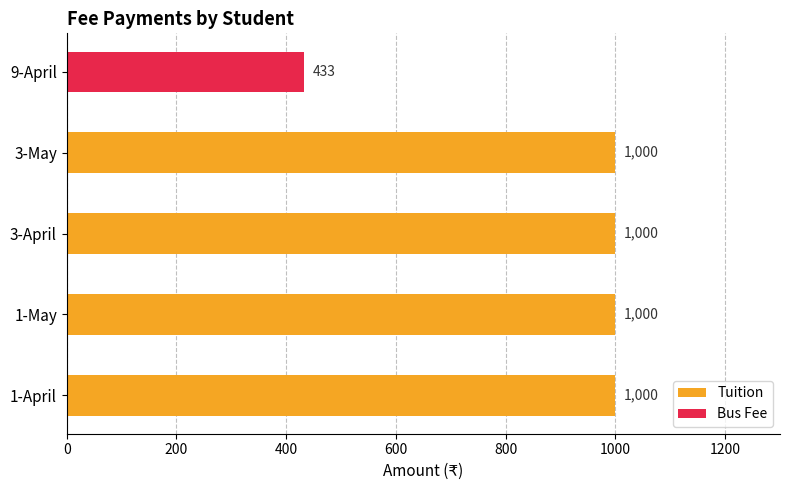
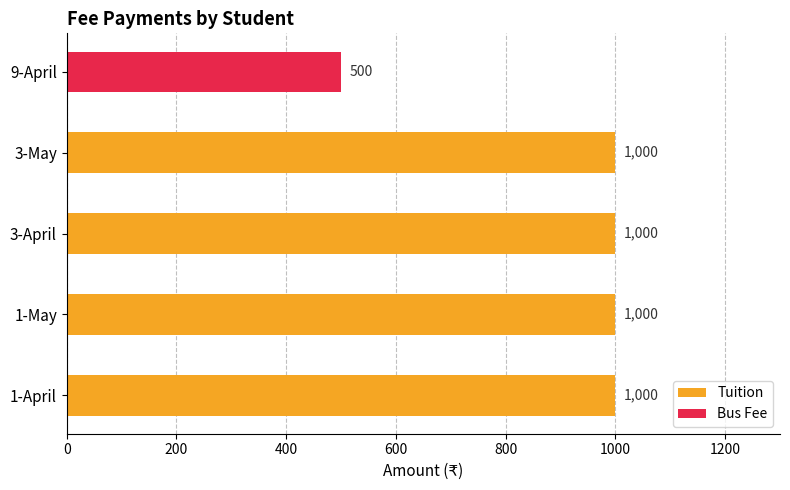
  {
-   "9-April": "433",
+   "9-April": "500",
    "3-May": "1,000",
    "3-April": "1,000",
    "1-May": "1,000",
    "1-April": "1,000"
  }
